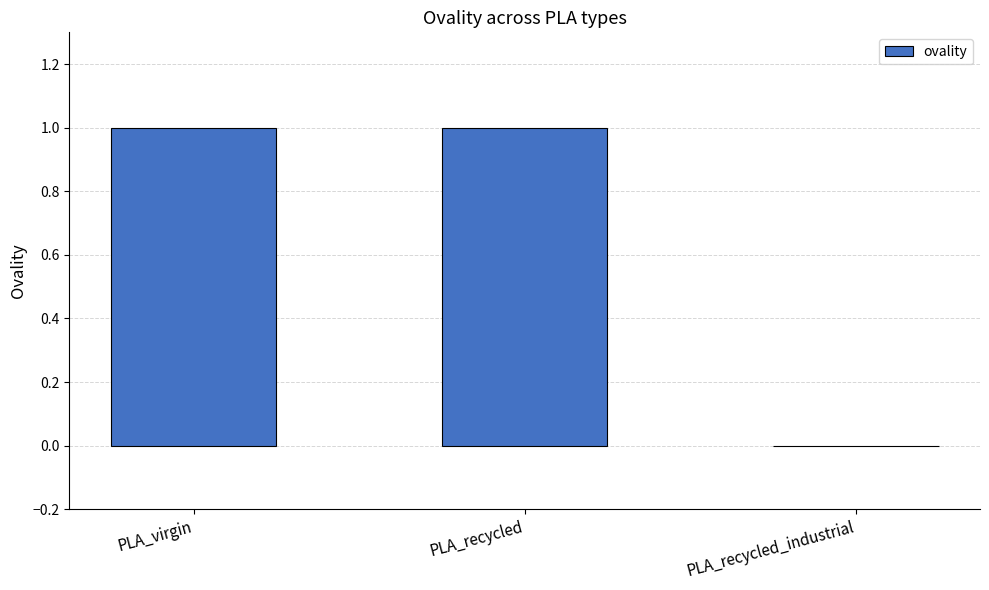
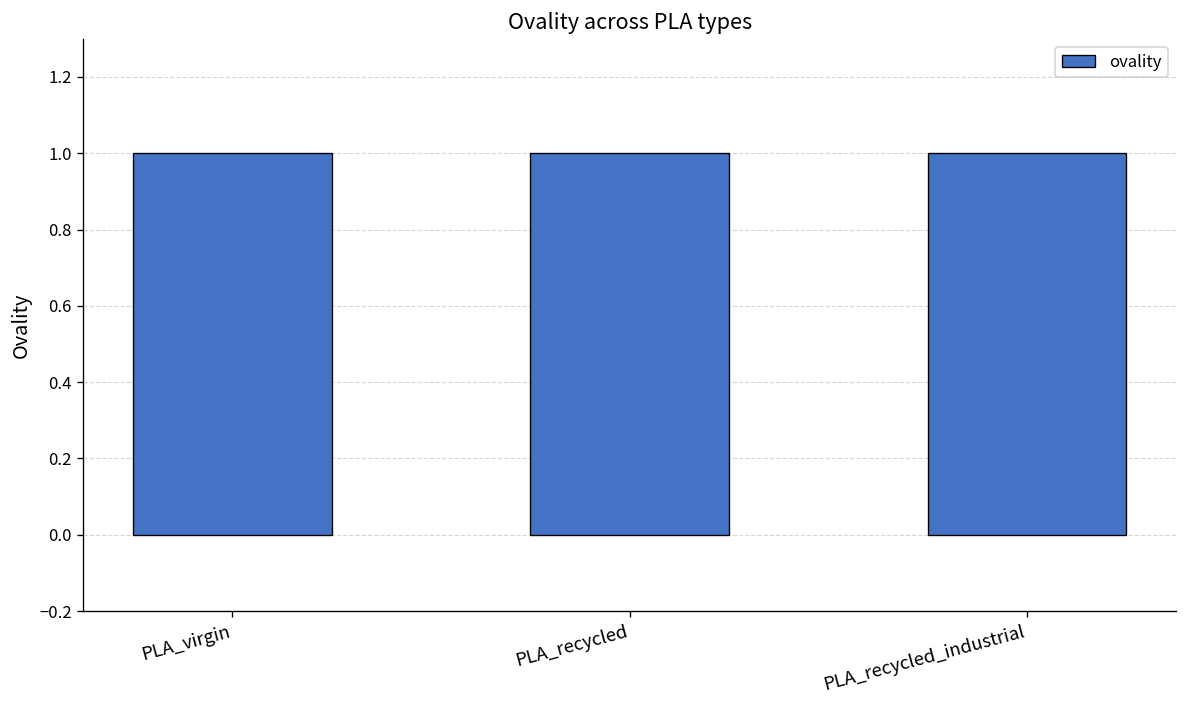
  {
    "PLA_virgin": 1,
    "PLA_recycled": 1,
-   "PLA_recycled_industrial": 0
+   "PLA_recycled_industrial": 1
  }
